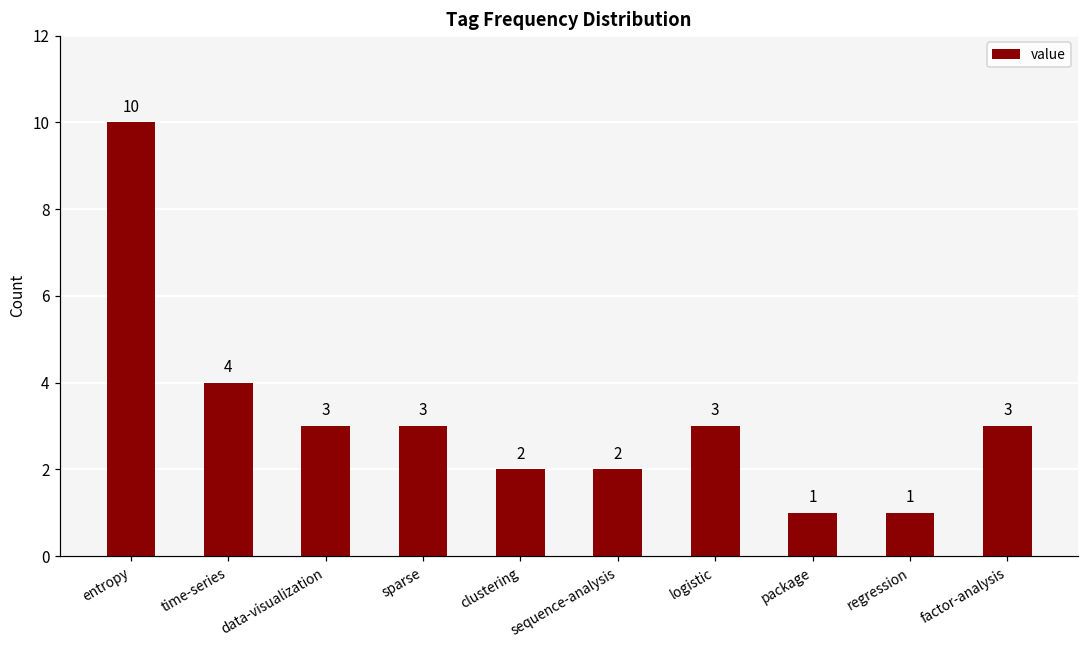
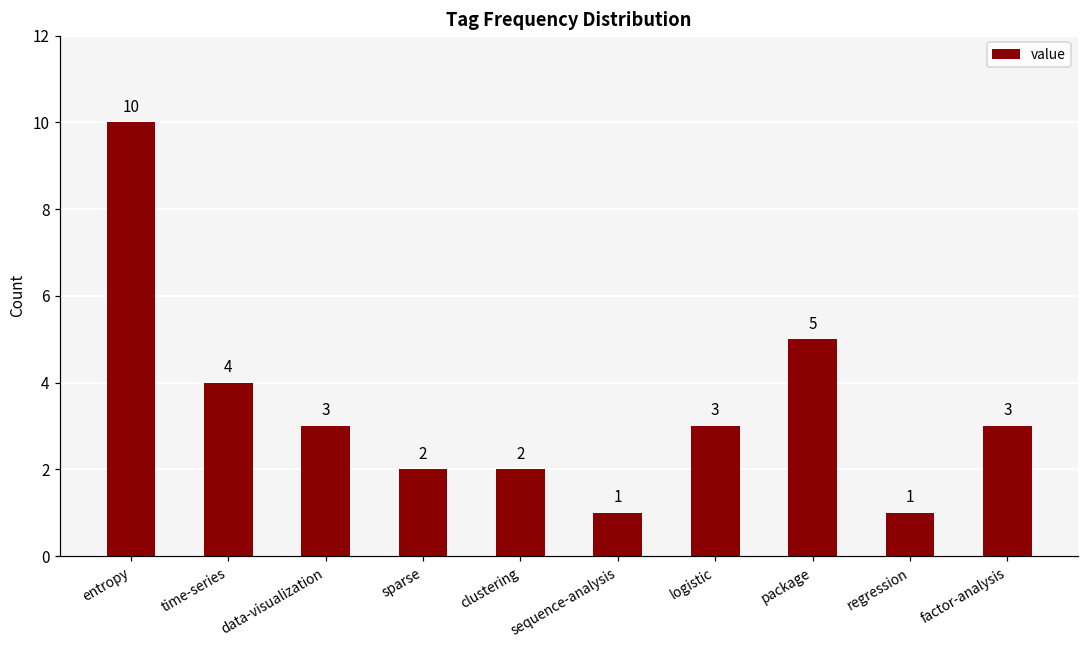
  {
    "entropy": 10,
    "time-series": 4,
    "data-visualization": 3,
-   "sparse": 3,
+   "sparse": 2,
    "clustering": 2,
-   "sequence-analysis": 2,
+   "sequence-analysis": 1,
    "logistic": 3,
-   "package": 1,
+   "package": 5,
    "regression": 1,
    "factor-analysis": 3
  }
